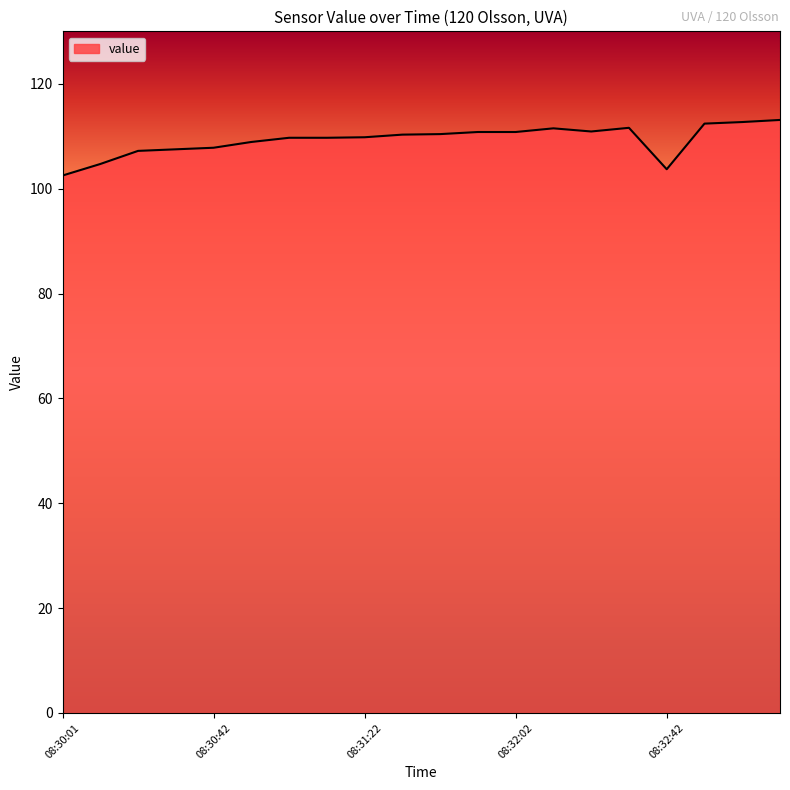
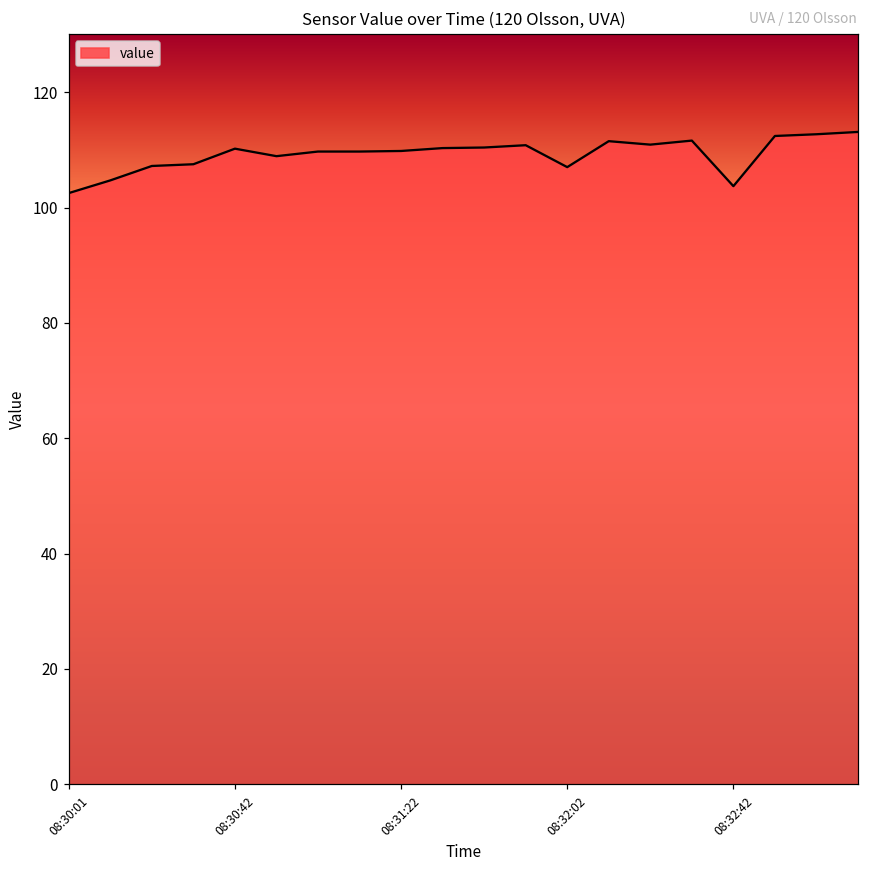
  {
    "08:30:01": 103,
-   "08:30:42": 108,
+   "08:30:42": 110,
    "08:31:22": 110,
-   "08:32:02": 111,
+   "08:32:02": 107,
    "08:32:42": 104
  }
